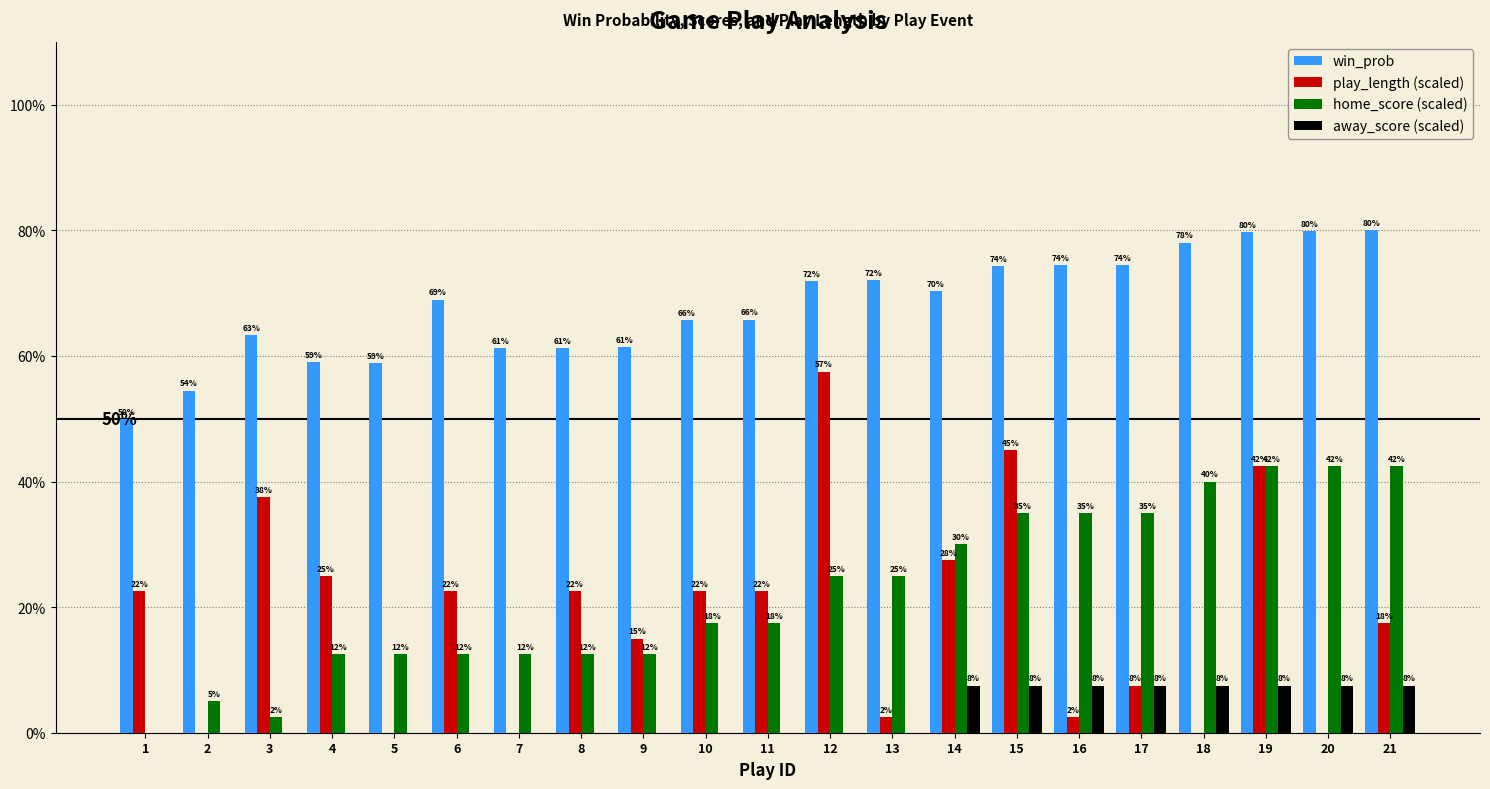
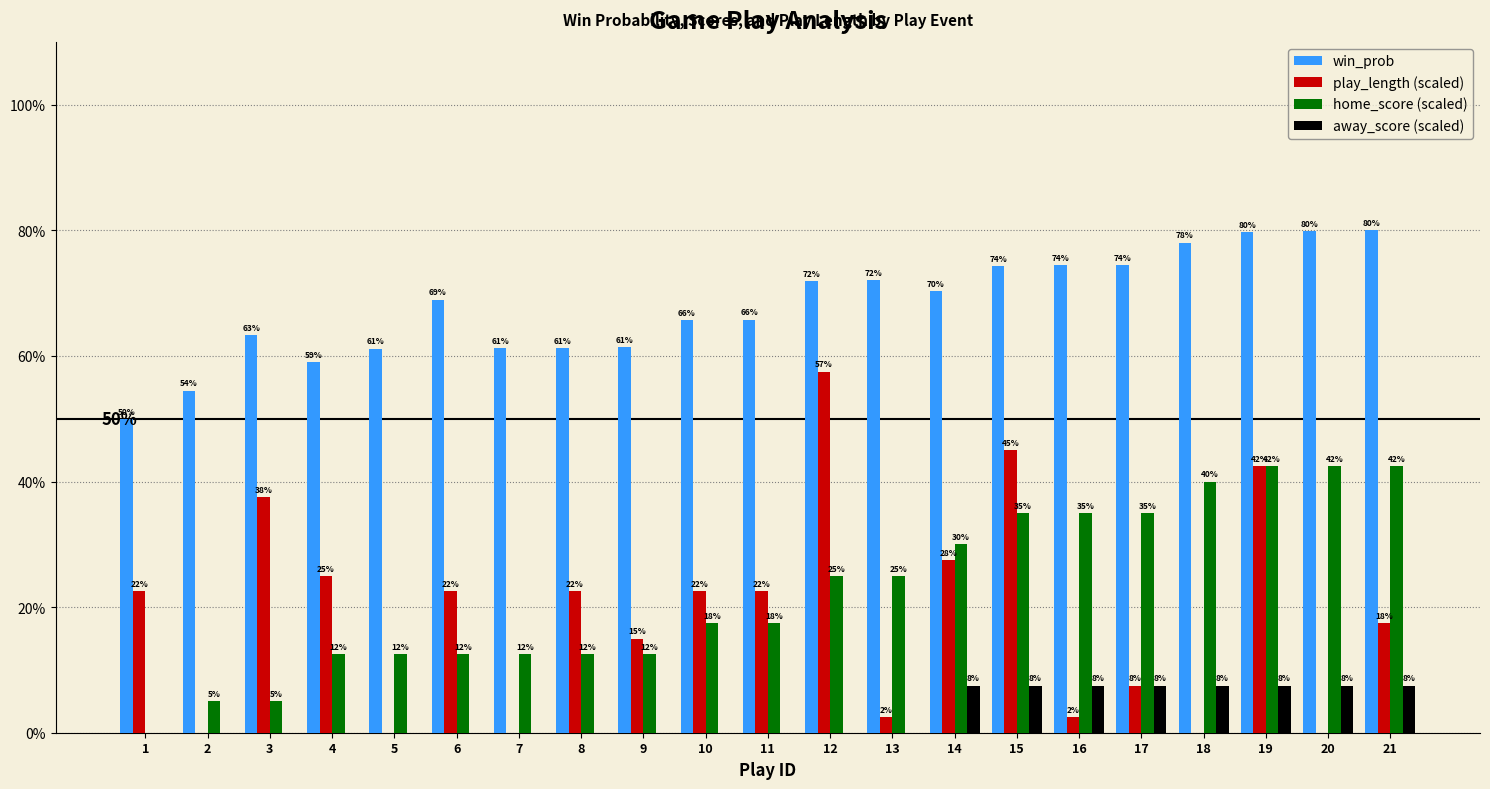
  {
    "win_prob": {
      "2": "54%",
      "3": "63%",
      "4": "59%",
-     "5": "59%",
+     "5": "61%",
      "6": "69%",
      "7": "61%",
      "8": "61%",
      "9": "61%",
      "10": "66%",
      "11": "66%",
      "12": "72%",
      "13": "72%",
      "14": "70%",
      "15": "74%",
      "16": "74%",
      "17": "74%",
      "18": "78%",
      "19": "80%",
      "20": "80%",
      "21": "80%"
    },
    "play_length (scaled)": {
      "1": "22%",
      "3": "38%",
      "4": "25%",
      "6": "22%",
      "8": "22%",
      "9": "15%",
      "10": "22%",
      "11": "22%",
      "12": "57%",
      "13": "2%",
      "14": "28%",
      "15": "45%",
      "16": "2%",
      "17": "8%",
      "21": "18%"
    },
    "home_score (scaled)": {
      "2": "5%",
-     "3": "2%",
+     "3": "5%",
      "4": "12%",
      "5": "12%",
      "6": "12%",
      "7": "12%",
      "8": "12%",
      "9": "12%",
      "10": "18%",
      "11": "18%",
      "12": "25%",
      "13": "25%",
      "14": "30%",
      "15": "35%",
      "16": "35%",
      "17": "35%",
      "18": "40%",
      "20": "42%",
      "21": "42%"
    },
    "away_score (scaled)": {
      "14": "8%",
      "15": "8%",
      "16": "8%",
      "17": "8%",
      "18": "8%",
      "19": "8%",
      "20": "8%",
      "21": "8%"
    }
  }
